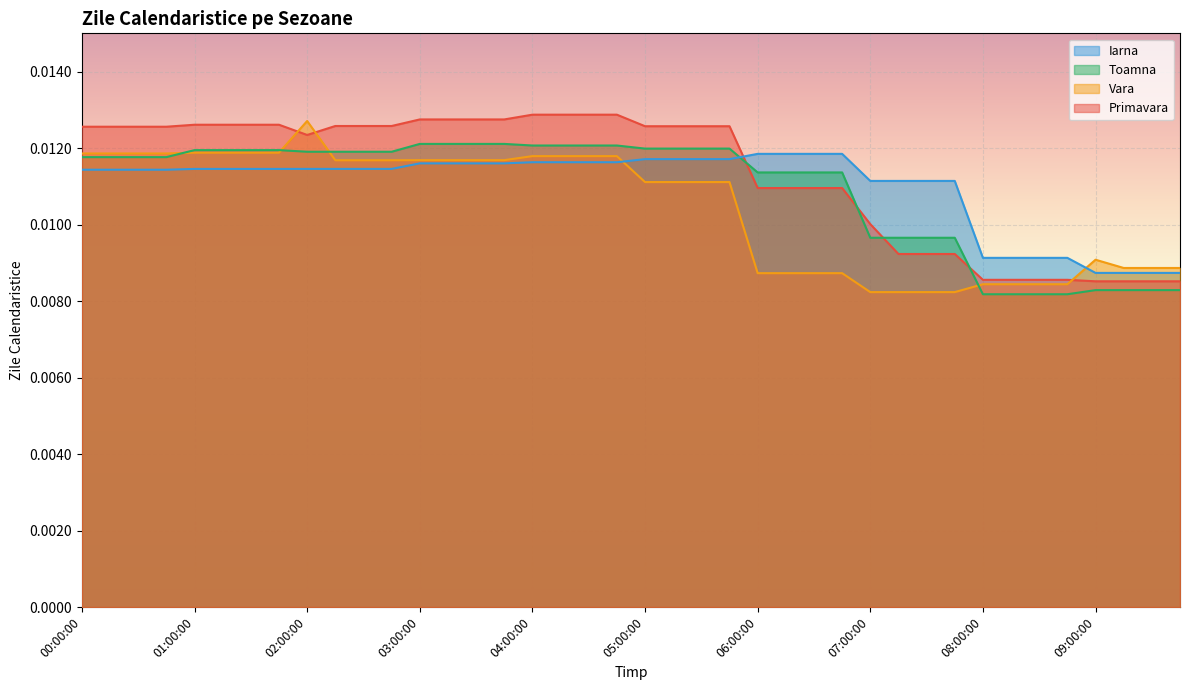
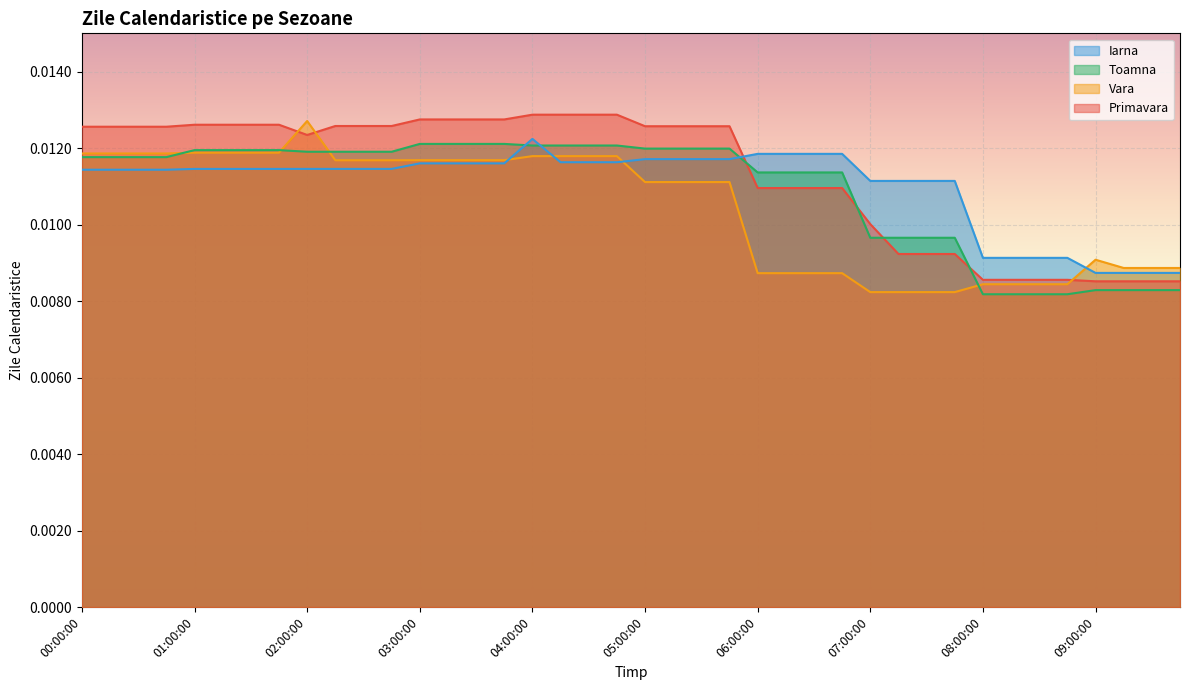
  {
    "Iarna": {
      "00:00:00": 0.0114,
      "01:00:00": 0.0115,
      "02:00:00": 0.0115,
      "03:00:00": 0.0116,
-     "04:00:00": 0.0116,
+     "04:00:00": 0.0122,
      "05:00:00": 0.0117,
      "06:00:00": 0.0118,
      "07:00:00": 0.0111,
      "08:00:00": 0.0091,
      "09:00:00": 0.0087
    },
    "Toamna": {
      "00:00:00": 0.0118,
      "01:00:00": 0.0119,
      "02:00:00": 0.0119,
      "03:00:00": 0.0121,
      "04:00:00": 0.0121,
      "05:00:00": 0.0120,
      "06:00:00": 0.0114,
      "07:00:00": 0.0097,
      "08:00:00": 0.0082,
      "09:00:00": 0.0083
    },
    "Vara": {
      "00:00:00": 0.0119,
      "01:00:00": 0.0119,
      "02:00:00": 0.0127,
      "03:00:00": 0.0117,
      "04:00:00": 0.0118,
      "05:00:00": 0.0111,
      "06:00:00": 0.0087,
      "07:00:00": 0.0082,
      "08:00:00": 0.0084,
      "09:00:00": 0.0091
    },
    "Primavara": {
      "00:00:00": 0.0126,
      "01:00:00": 0.0126,
      "02:00:00": 0.0123,
      "03:00:00": 0.0127,
      "04:00:00": 0.0129,
      "05:00:00": 0.0126,
      "06:00:00": 0.0110,
      "07:00:00": 0.0100,
      "08:00:00": 0.0086,
      "09:00:00": 0.0085
    }
  }
